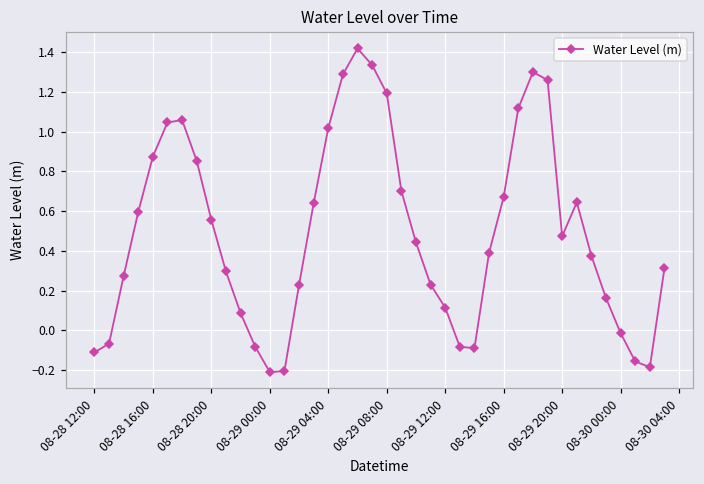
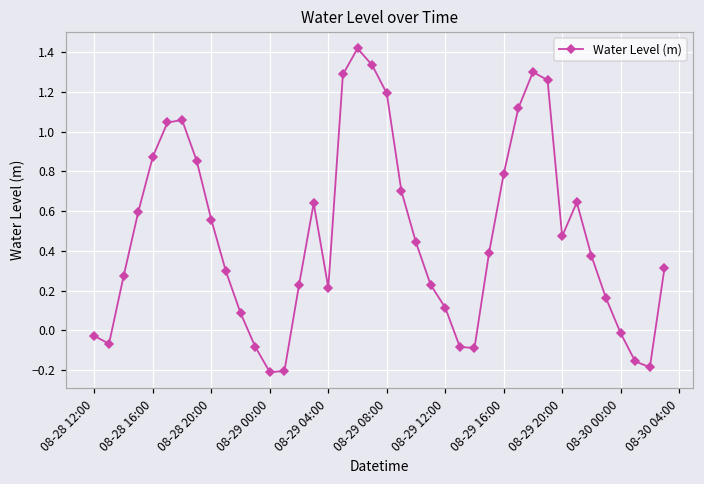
  {
-   "08-28 12:00": -0.11,
+   "08-28 12:00": -0.03,
    "08-28 16:00": 0.87,
    "08-28 20:00": 0.56,
    "08-29 00:00": -0.21,
-   "08-29 04:00": 1.02,
+   "08-29 04:00": 0.21,
    "08-29 08:00": 1.19,
    "08-29 12:00": 0.11,
-   "08-29 16:00": 0.67,
+   "08-29 16:00": 0.79,
    "08-29 20:00": 0.47,
    "08-30 00:00": -0.01
  }
